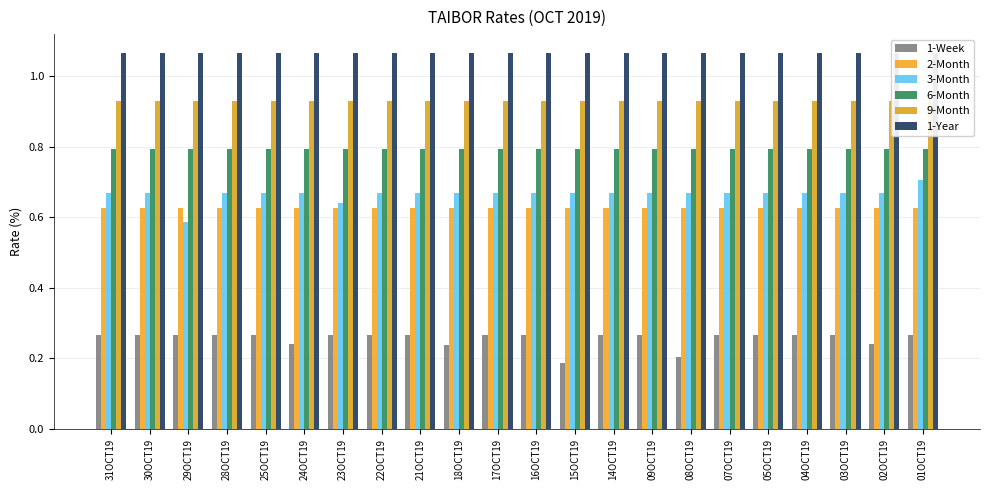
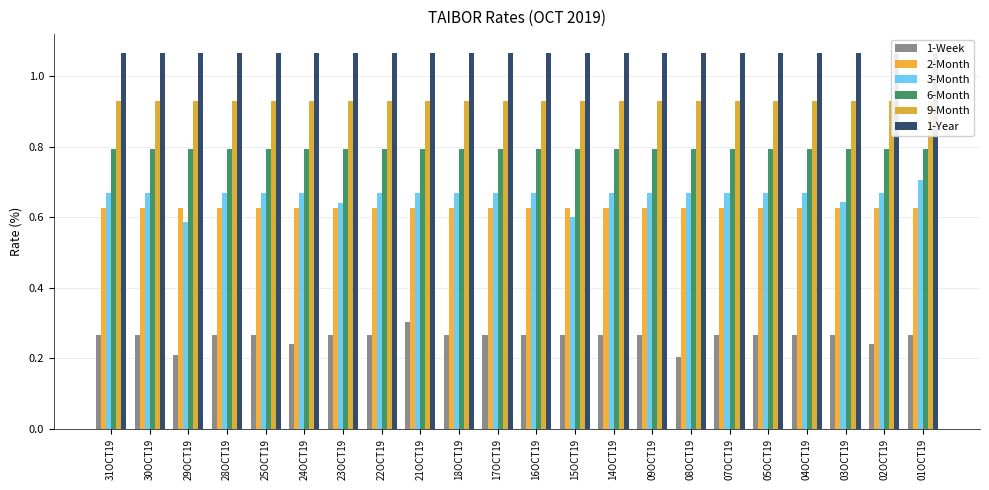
  {
    "1-Week": {
      "31OCT19": 0.27,
      "30OCT19": 0.27,
-     "29OCT19": 0.27,
+     "29OCT19": 0.21,
      "28OCT19": 0.27,
      "25OCT19": 0.27,
      "24OCT19": 0.24,
      "23OCT19": 0.27,
      "22OCT19": 0.27,
-     "21OCT19": 0.27,
-     "18OCT19": 0.24,
+     "21OCT19": 0.30,
+     "18OCT19": 0.27,
      "17OCT19": 0.27,
      "16OCT19": 0.27,
-     "15OCT19": 0.19,
+     "15OCT19": 0.27,
      "14OCT19": 0.27,
      "09OCT19": 0.27,
      "08OCT19": 0.20,
      "07OCT19": 0.27,
      "05OCT19": 0.27,
      "04OCT19": 0.27,
      "03OCT19": 0.27,
      "02OCT19": 0.24,
      "01OCT19": 0.27
    },
    "3-Month": {
      "31OCT19": 0.67,
      "30OCT19": 0.67,
      "29OCT19": 0.59,
      "28OCT19": 0.67,
      "25OCT19": 0.67,
      "24OCT19": 0.67,
      "23OCT19": 0.64,
      "22OCT19": 0.67,
      "21OCT19": 0.67,
      "18OCT19": 0.67,
      "17OCT19": 0.67,
      "16OCT19": 0.67,
-     "15OCT19": 0.67,
+     "15OCT19": 0.60,
      "14OCT19": 0.67,
      "09OCT19": 0.67,
      "08OCT19": 0.67,
      "07OCT19": 0.67,
      "05OCT19": 0.67,
      "04OCT19": 0.67,
-     "03OCT19": 0.67,
+     "03OCT19": 0.64,
      "02OCT19": 0.67,
      "01OCT19": 0.70
    },
    "6-Month": {
      "31OCT19": 0.79,
      "30OCT19": 0.79,
      "29OCT19": 0.79,
      "28OCT19": 0.79,
      "25OCT19": 0.79,
      "24OCT19": 0.79,
      "23OCT19": 0.79,
      "22OCT19": 0.79,
      "21OCT19": 0.79,
      "18OCT19": 0.79,
      "17OCT19": 0.79,
      "16OCT19": 0.79,
      "15OCT19": 0.79,
      "14OCT19": 0.79,
      "09OCT19": 0.79,
      "08OCT19": 0.79,
      "07OCT19": 0.79,
      "05OCT19": 0.79,
      "04OCT19": 0.79,
      "03OCT19": 0.79,
      "02OCT19": 0.79,
      "01OCT19": 0.79
    },
    "1-Year": {
      "31OCT19": 1.07,
      "30OCT19": 1.06,
      "29OCT19": 1.06,
      "28OCT19": 1.06,
      "25OCT19": 1.07,
      "24OCT19": 1.06,
      "23OCT19": 1.06,
      "22OCT19": 1.06,
      "21OCT19": 1.06,
      "18OCT19": 1.07,
      "17OCT19": 1.07,
      "16OCT19": 1.07,
      "15OCT19": 1.07,
      "14OCT19": 1.07,
      "09OCT19": 1.07,
      "08OCT19": 1.07,
      "07OCT19": 1.07,
      "05OCT19": 1.07,
      "04OCT19": 1.07,
      "03OCT19": 1.07
    }
  }
